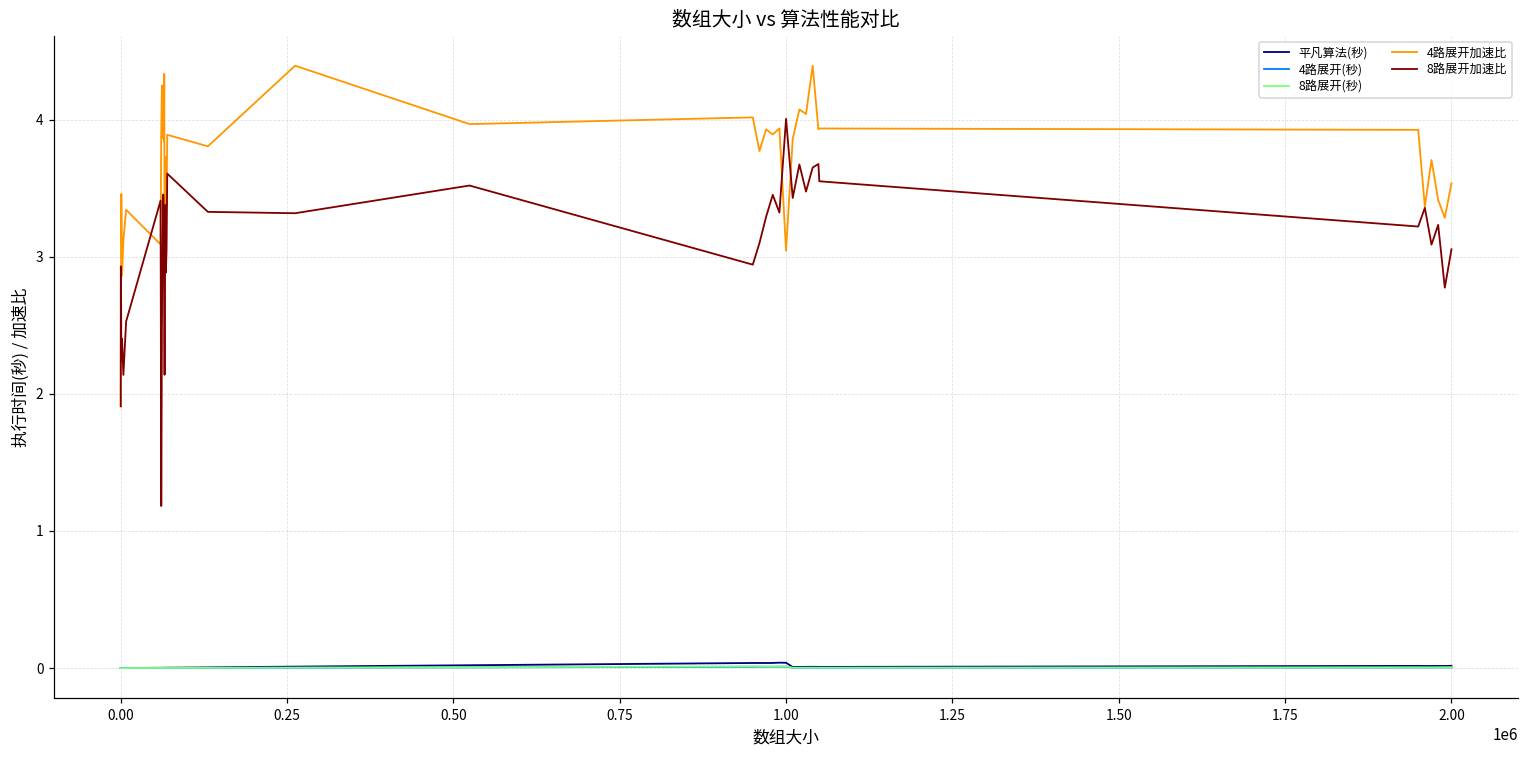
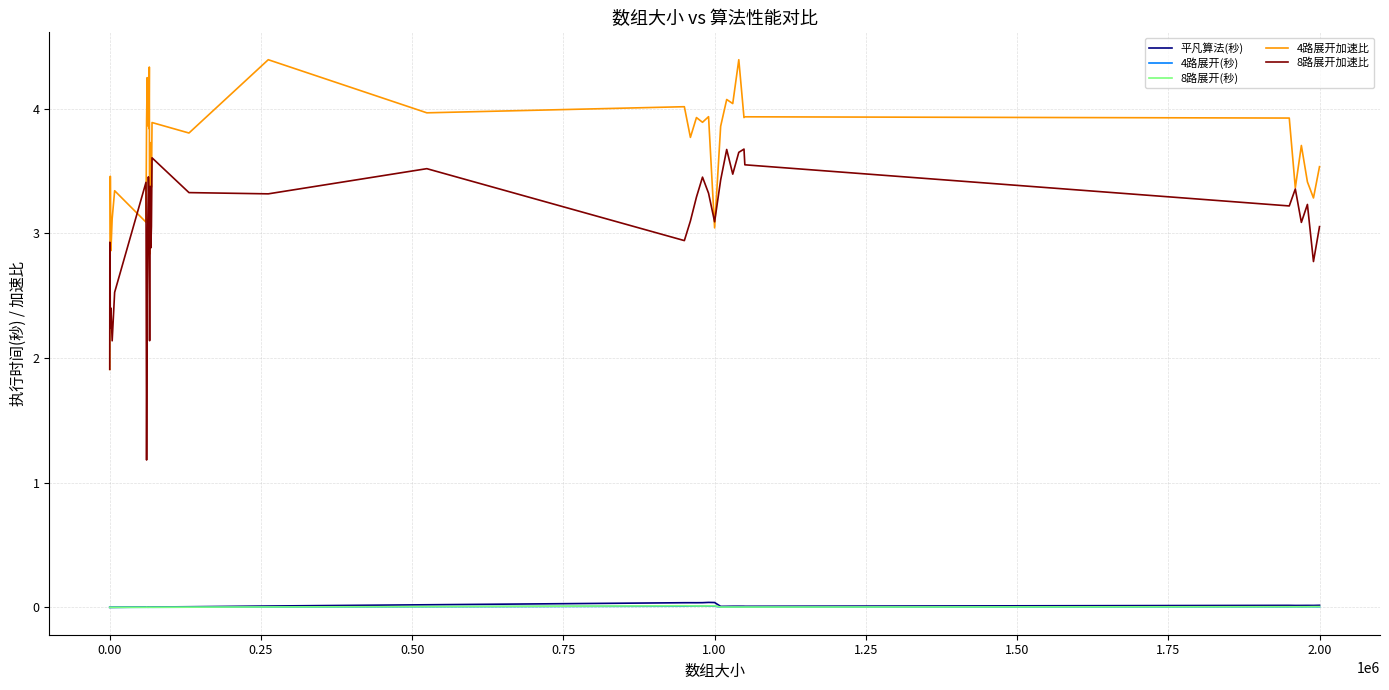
  {
    "平凡算法(秒)": {
      "1.00": 0.04
    },
    "8路展开(秒)": {
      "1.00": 0.01
    },
    "4路展开加速比": {
      "1.00": 3.04,
      "2.00": 3.54
    },
    "8路展开加速比": {
-     "1.00": 4.01,
+     "1.00": 3.09,
      "2.00": 3.05
    }
  }
